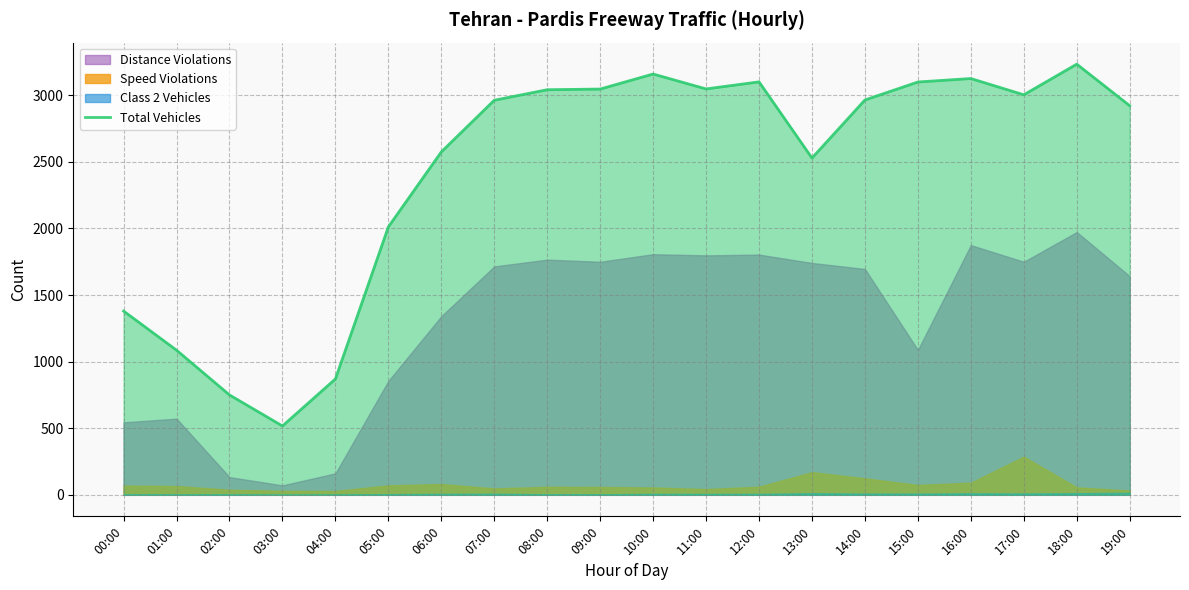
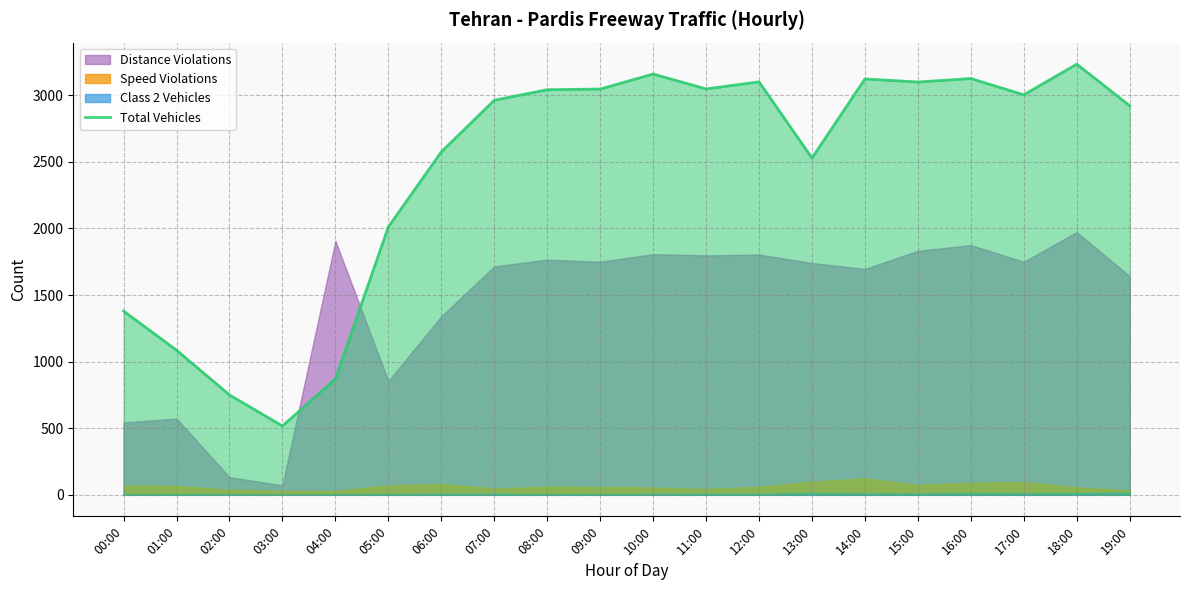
  {
    "Total Vehicles": {
      "00:00": 1380,
      "01:00": 1090,
      "02:00": 750,
      "03:00": 520,
      "04:00": 870,
      "05:00": 2010,
      "06:00": 2580,
      "07:00": 2960,
      "08:00": 3040,
      "09:00": 3050,
      "10:00": 3160,
      "11:00": 3050,
      "12:00": 3100,
      "13:00": 2530,
-     "14:00": 2970,
+     "14:00": 3120,
      "15:00": 3100,
      "16:00": 3130,
      "17:00": 3000,
      "18:00": 3230,
      "19:00": 2920
    },
    "Distance Violations": {
      "00:00": 540,
      "01:00": 570,
      "02:00": 130,
      "03:00": 70,
-     "04:00": 160,
+     "04:00": 1910,
      "05:00": 860,
      "06:00": 1340,
      "07:00": 1720,
      "08:00": 1770,
      "09:00": 1750,
      "10:00": 1810,
      "11:00": 1800,
      "12:00": 1800,
      "13:00": 1740,
      "14:00": 1700,
-     "15:00": 1090,
+     "15:00": 1830,
      "16:00": 1880,
      "17:00": 1750,
      "18:00": 1970,
      "19:00": 1640
    },
    "Speed Violations": {
      "00:00": 70,
      "01:00": 70,
      "02:00": 40,
      "03:00": 30,
      "04:00": 30,
      "05:00": 70,
      "06:00": 80,
      "07:00": 50,
      "08:00": 60,
      "09:00": 60,
      "10:00": 60,
      "11:00": 40,
      "12:00": 60,
-     "13:00": 170,
+     "13:00": 100,
      "14:00": 120,
      "15:00": 70,
      "16:00": 90,
-     "17:00": 290,
+     "17:00": 100,
      "18:00": 60
    },
    "Class 2 Vehicles": {
      "03:00": 0
    }
  }
